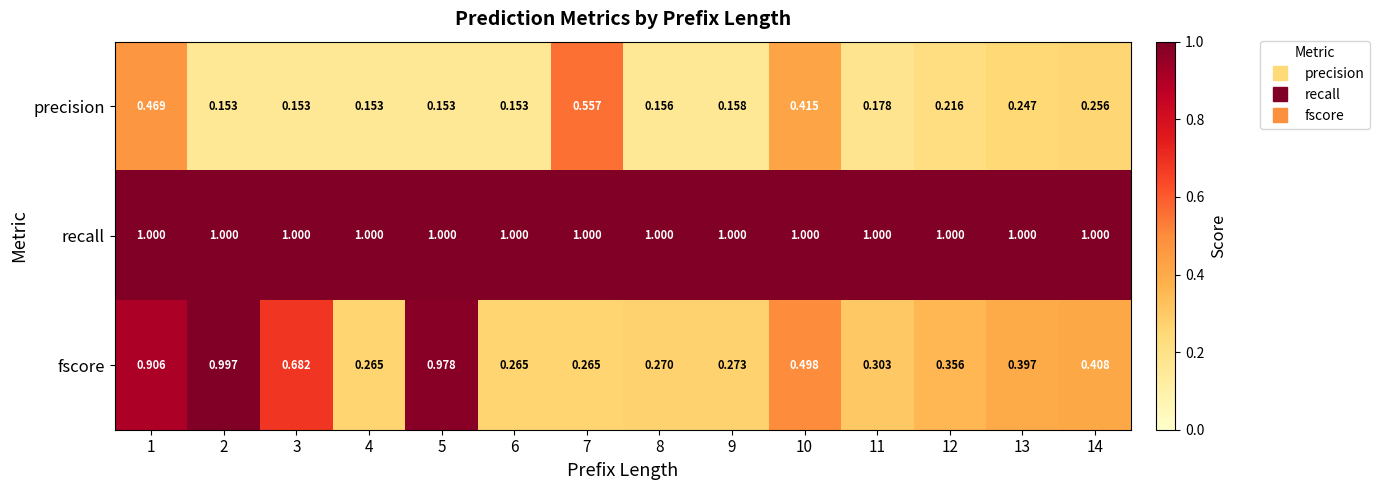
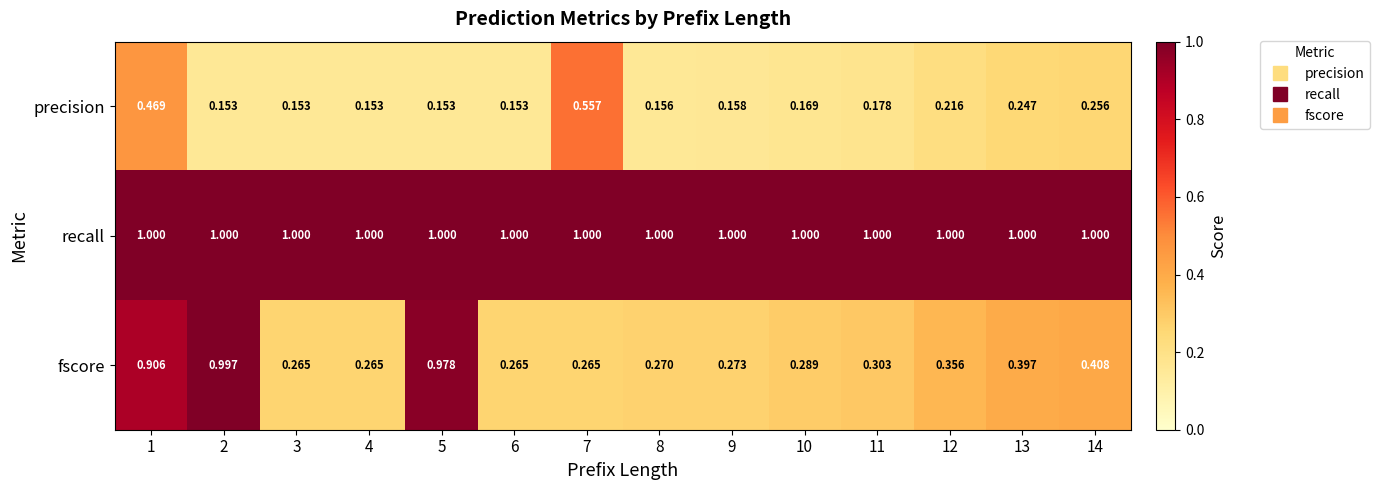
  {
    "precision": {
      "1": 0.469,
      "2": 0.153,
      "3": 0.153,
      "4": 0.153,
      "5": 0.153,
      "6": 0.153,
      "7": 0.557,
      "8": 0.156,
      "9": 0.158,
-     "10": 0.415,
+     "10": 0.169,
      "11": 0.178,
      "12": 0.216,
      "13": 0.247,
      "14": 0.256
    },
    "recall": {
      "1": 1.000,
      "2": 1.000,
      "3": 1.000,
      "4": 1.000,
      "5": 1.000,
      "6": 1.000,
      "7": 1.000,
      "8": 1.000,
      "9": 1.000,
      "10": 1.000,
      "11": 1.000,
      "12": 1.000,
      "13": 1.000,
      "14": 1.000
    },
    "fscore": {
      "1": 0.906,
      "2": 0.997,
-     "3": 0.682,
+     "3": 0.265,
      "4": 0.265,
      "5": 0.978,
      "6": 0.265,
      "7": 0.265,
      "8": 0.270,
      "9": 0.273,
-     "10": 0.498,
+     "10": 0.289,
      "11": 0.303,
      "12": 0.356,
      "13": 0.397,
      "14": 0.408
    }
  }
